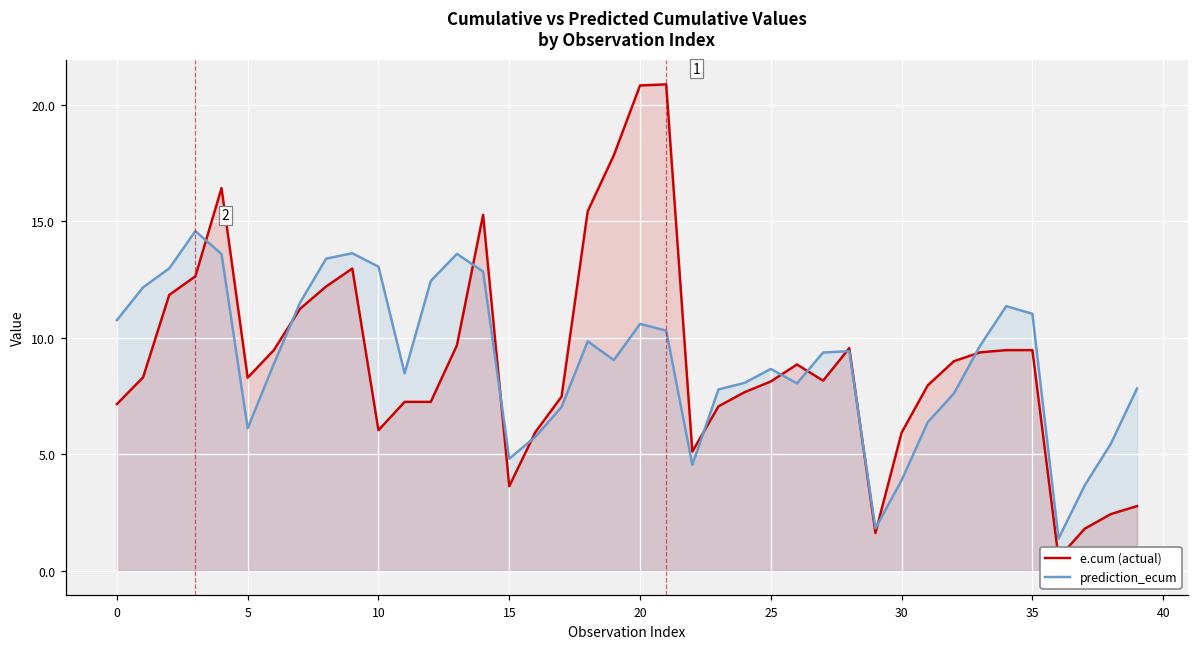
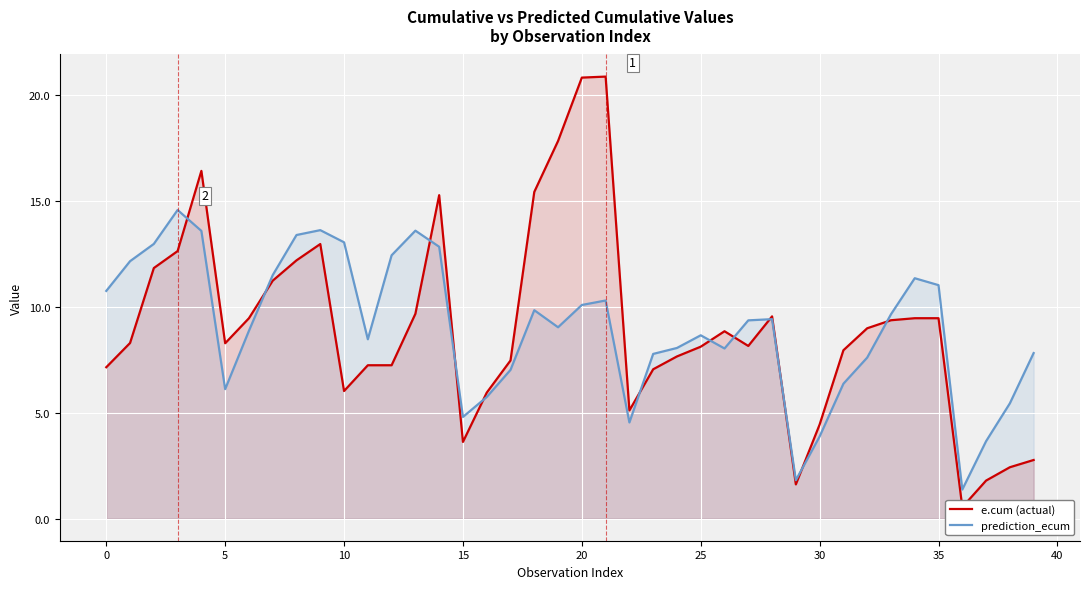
  {
    "e.cum (actual)": {
      "0": 7.1,
      "5": 8.3,
      "10": 6.0,
      "15": 3.6,
      "20": 20.8,
      "25": 8.1,
-     "30": 5.9,
+     "30": 4.4,
      "35": 9.5
    },
    "prediction_ecum": {
      "0": 10.8,
      "5": 6.1,
      "10": 13.0,
      "15": 4.8,
-     "20": 10.6,
+     "20": 10.1,
      "25": 8.7,
      "30": 3.9,
      "35": 11.0
    }
  }
